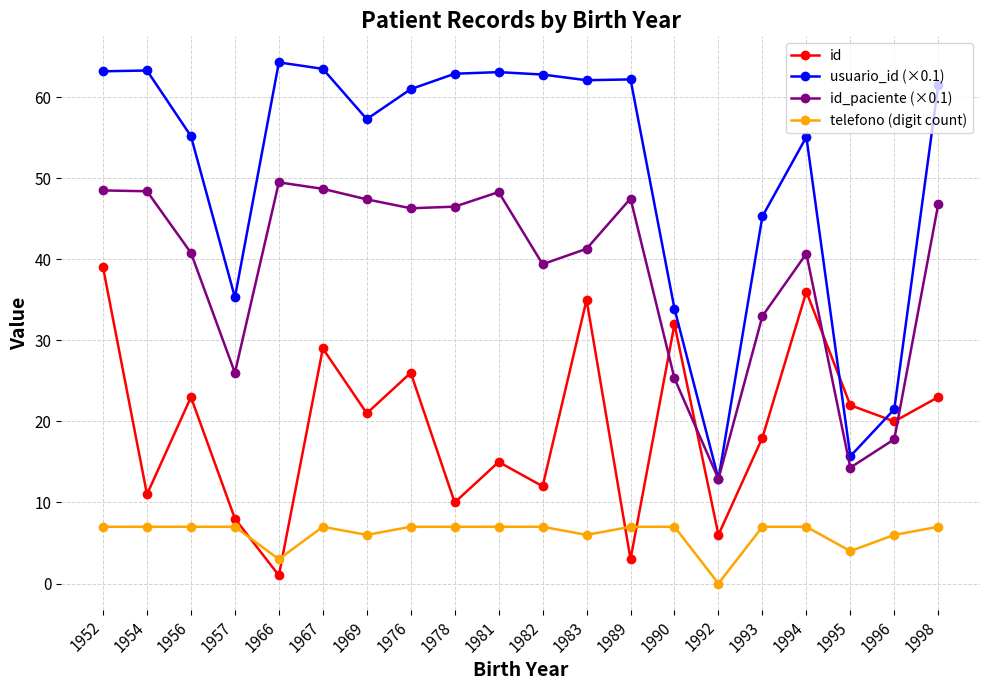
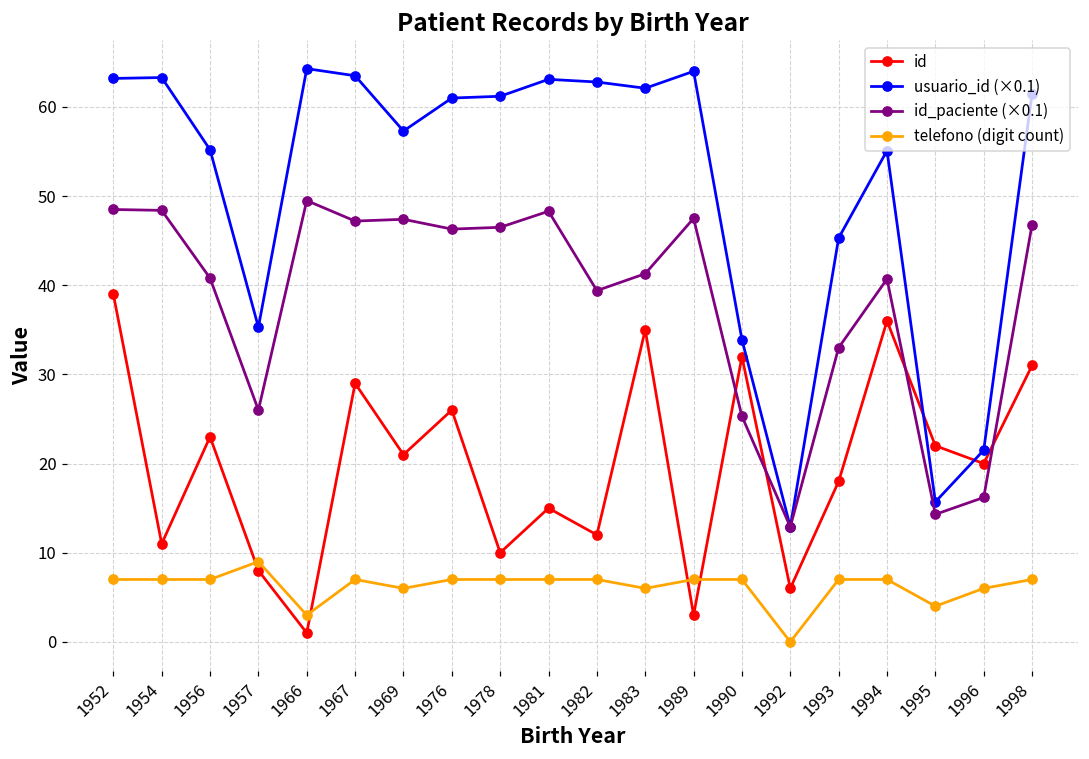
  {
    "id": {
      "1952": 39,
      "1954": 11,
      "1956": 23,
      "1957": 8,
      "1966": 1,
      "1967": 29,
      "1969": 21,
      "1976": 26,
      "1978": 10,
      "1981": 15,
      "1982": 12,
      "1983": 35,
      "1989": 3,
      "1990": 32,
      "1992": 6,
      "1993": 18,
      "1994": 36,
      "1995": 22,
      "1996": 20,
-     "1998": 23
+     "1998": 31
    },
    "usuario_id (×0.1)": {
      "1952": 63,
      "1954": 63,
      "1956": 55,
      "1957": 35,
      "1966": 64,
      "1967": 64,
      "1969": 57,
      "1976": 61,
-     "1978": 63,
+     "1978": 61,
      "1981": 63,
      "1982": 63,
      "1983": 62,
-     "1989": 62,
+     "1989": 64,
      "1990": 34,
      "1993": 45,
      "1994": 55,
      "1995": 16,
      "1996": 22
    },
    "id_paciente (×0.1)": {
      "1952": 49,
      "1954": 48,
      "1956": 41,
      "1957": 26,
      "1966": 50,
-     "1967": 49,
+     "1967": 47,
      "1969": 47,
      "1976": 46,
      "1978": 47,
      "1981": 48,
      "1982": 39,
      "1983": 41,
      "1989": 48,
      "1990": 25,
      "1993": 33,
      "1994": 41,
      "1995": 14,
-     "1996": 18,
+     "1996": 16,
      "1998": 47
    },
    "telefono (digit count)": {
      "1952": 7,
      "1954": 7,
      "1956": 7,
-     "1957": 7,
+     "1957": 9,
      "1966": 3,
      "1967": 7,
      "1969": 6,
      "1976": 7,
      "1978": 7,
      "1981": 7,
      "1982": 7,
      "1983": 6,
      "1989": 7,
      "1990": 7,
      "1992": 0,
      "1993": 7,
      "1994": 7,
      "1995": 4,
      "1996": 6,
      "1998": 7
    }
  }
